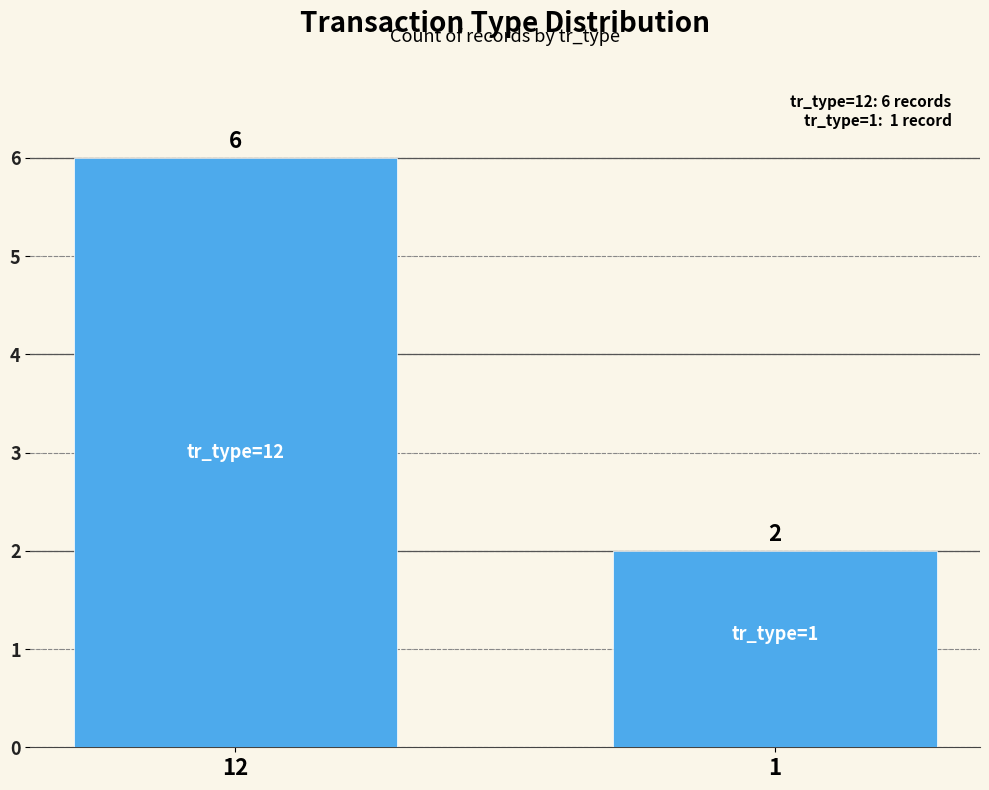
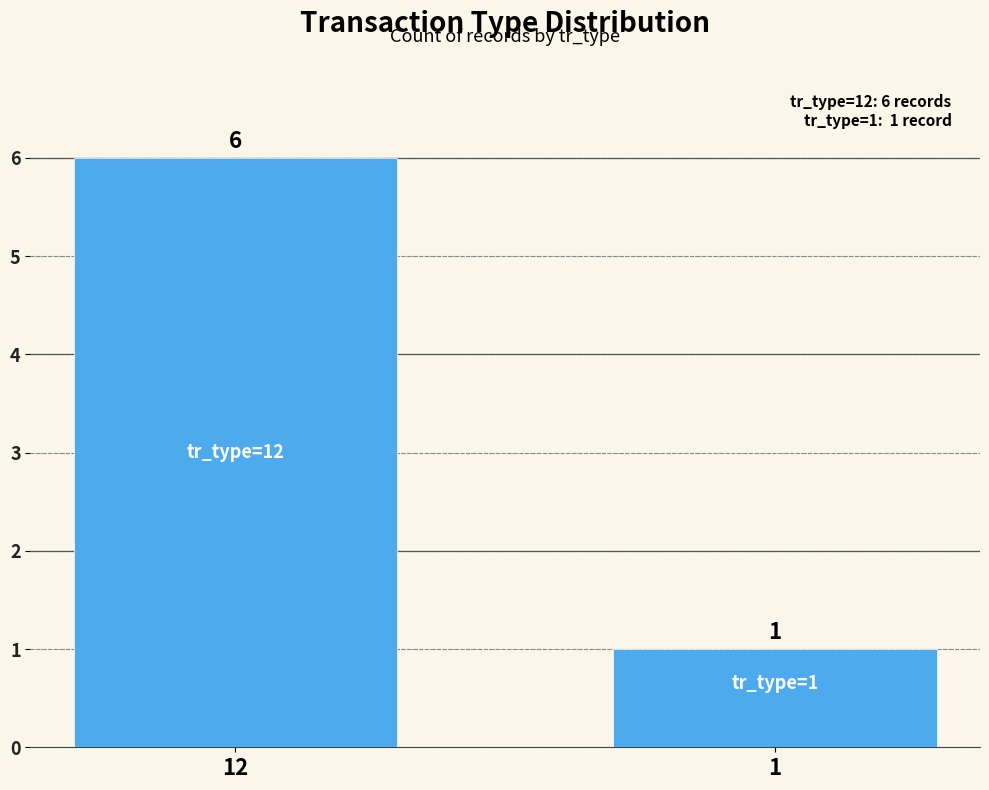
  {
    "12": 6,
-   "1": 2
+   "1": 1
  }
